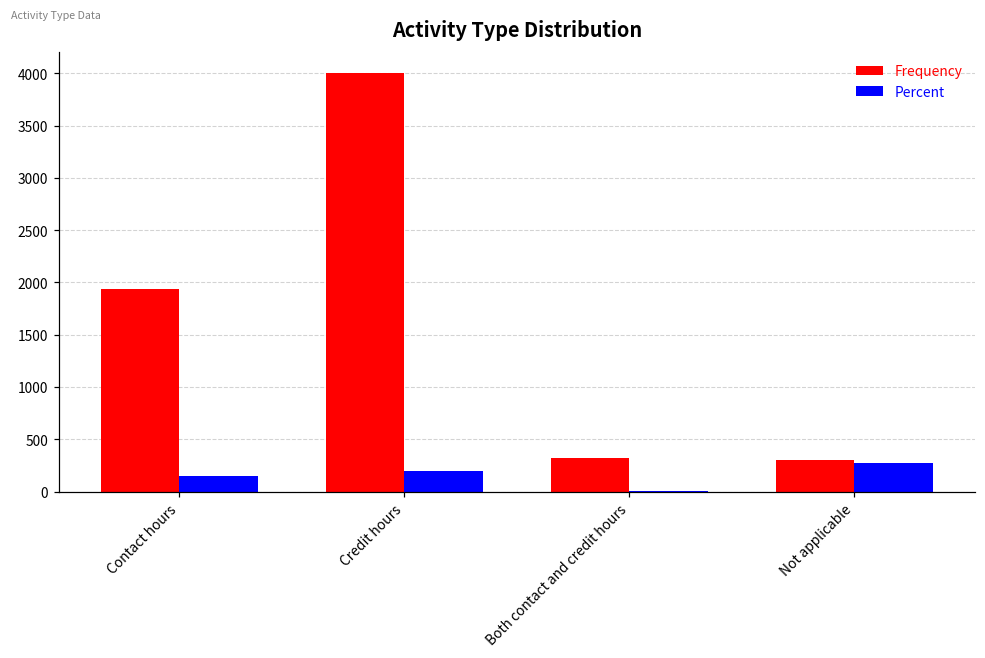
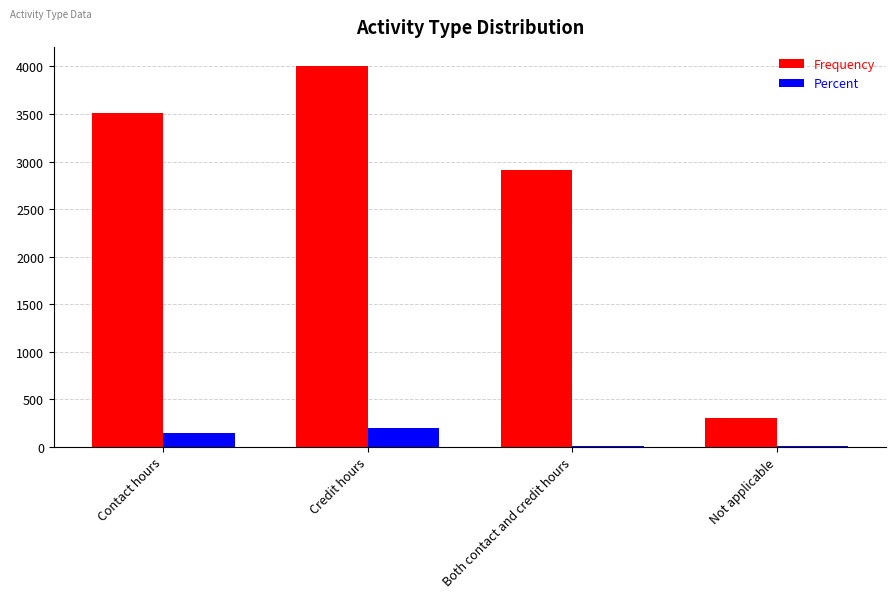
  {
    "Frequency": {
-     "Contact hours": 1900,
+     "Contact hours": 3500,
      "Credit hours": 4000,
-     "Both contact and credit hours": 300,
+     "Both contact and credit hours": 2900,
      "Not applicable": 300
    },
    "Percent": {
      "Contact hours": 100,
      "Credit hours": 200,
-     "Not applicable": 300
+     "Not applicable": 0
    }
  }
